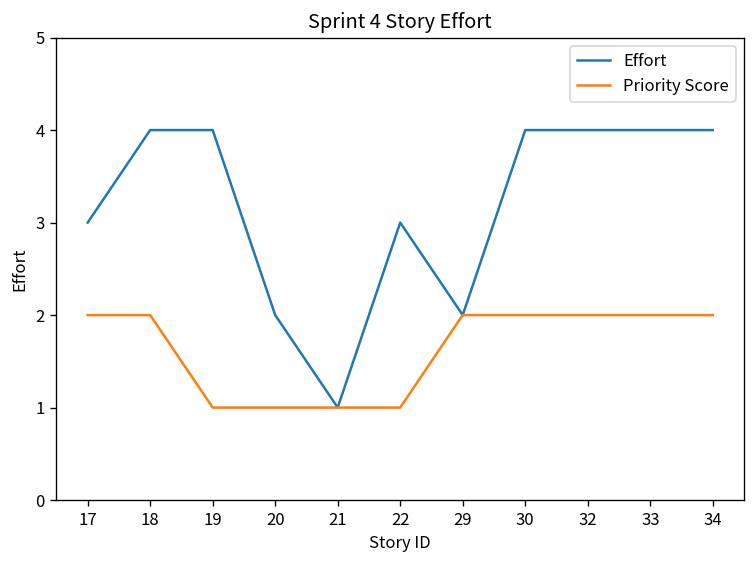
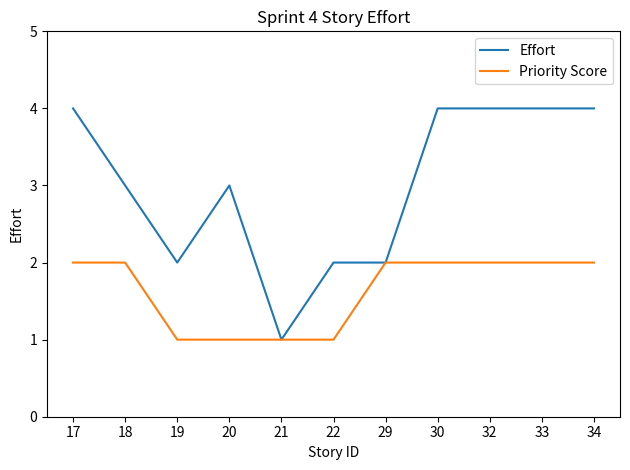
  {
    "Effort": {
-     "17": 3,
-     "18": 4,
-     "19": 4,
-     "20": 2,
-     "22": 3,
+     "17": 4,
+     "18": 3,
+     "19": 2,
+     "20": 3,
+     "22": 2,
      "30": 4,
      "32": 4,
      "33": 4,
      "34": 4
    },
    "Priority Score": {
      "17": 2,
      "18": 2,
      "19": 1,
      "20": 1,
      "22": 1,
      "30": 2,
      "32": 2,
      "33": 2,
      "34": 2
    }
  }
